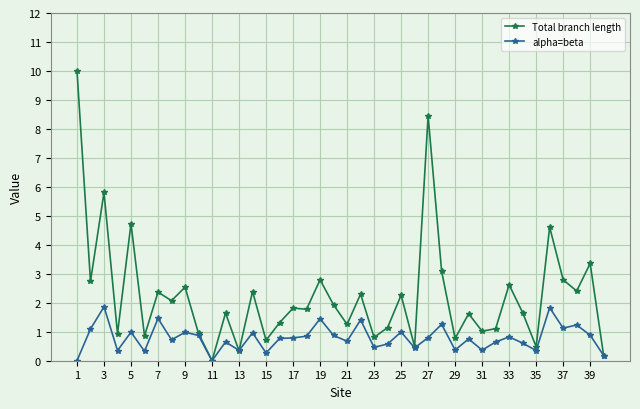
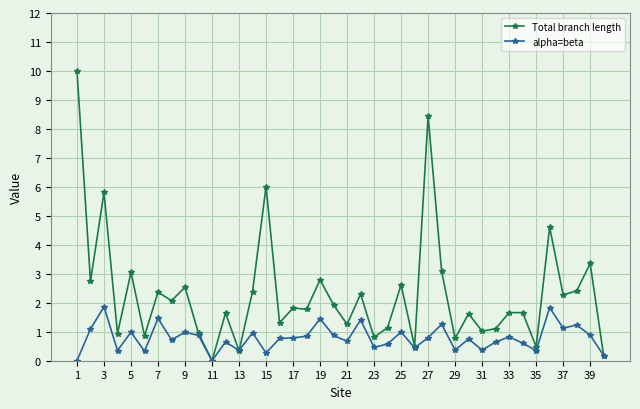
  {
    "Total branch length": {
      "1": 10.0,
      "3": 5.8,
-     "5": 4.7,
+     "5": 3.1,
      "7": 2.4,
      "9": 2.5,
-     "15": 0.7,
+     "15": 6.0,
      "17": 1.8,
      "19": 2.8,
      "21": 1.3,
      "23": 0.8,
-     "25": 2.3,
+     "25": 2.6,
      "27": 8.5,
      "29": 0.8,
      "31": 1.0,
-     "33": 2.6,
+     "33": 1.7,
      "35": 0.5,
-     "37": 2.8,
+     "37": 2.3,
      "39": 3.4
    },
    "alpha=beta": {
      "1": 0.0,
      "3": 1.9,
      "5": 1.0,
      "7": 1.5,
      "9": 1.0,
      "15": 0.3,
      "17": 0.8,
      "19": 1.4,
      "21": 0.7,
      "23": 0.5,
      "25": 1.0,
      "27": 0.8,
      "29": 0.4,
      "31": 0.4,
      "33": 0.8,
      "35": 0.4,
      "37": 1.1,
      "39": 0.9
    }
  }
